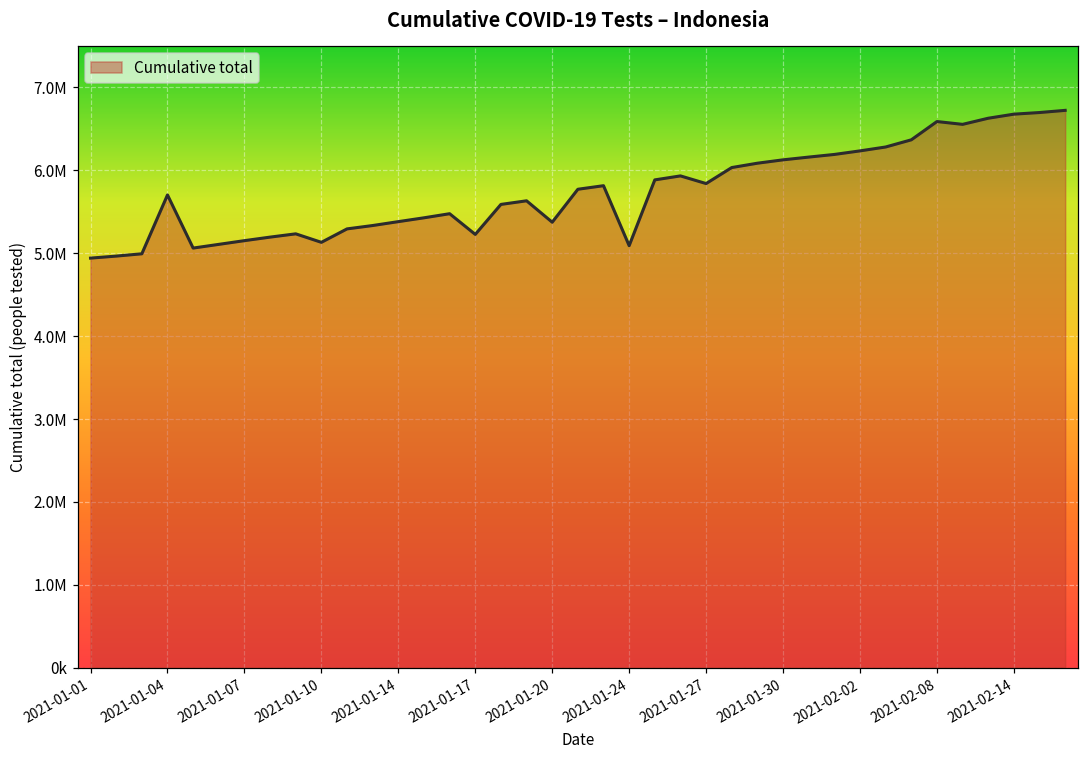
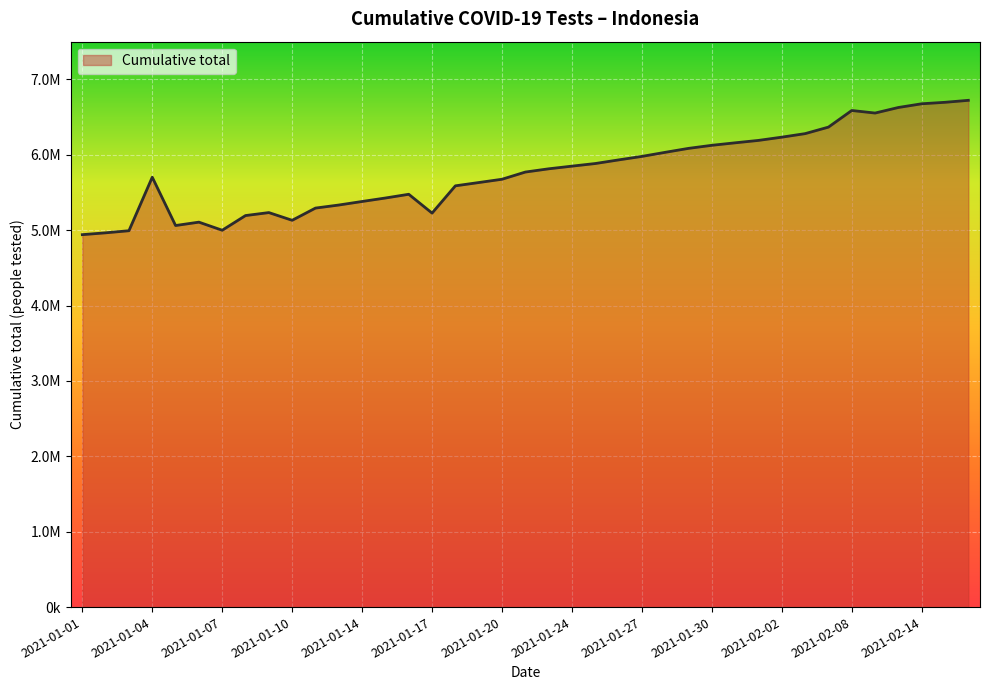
  {
    "2021-01-01": 4900000,
    "2021-01-04": 5700000,
-   "2021-01-07": 5200000,
+   "2021-01-07": 5000000,
    "2021-01-10": 5100000,
    "2021-01-14": 5400000,
    "2021-01-17": 5200000,
-   "2021-01-20": 5400000,
-   "2021-01-24": 5100000,
-   "2021-01-27": 5800000,
+   "2021-01-20": 5700000,
+   "2021-01-24": 5800000,
+   "2021-01-27": 6000000,
    "2021-01-30": 6100000,
    "2021-02-02": 6200000,
    "2021-02-08": 6600000,
    "2021-02-14": 6700000
  }
